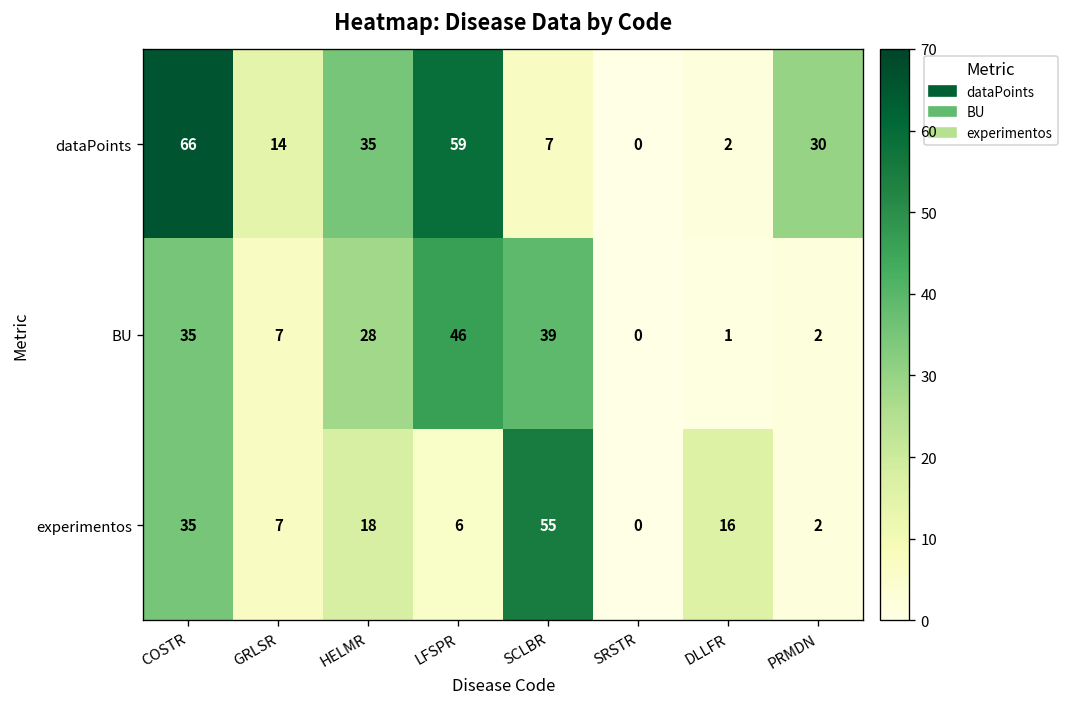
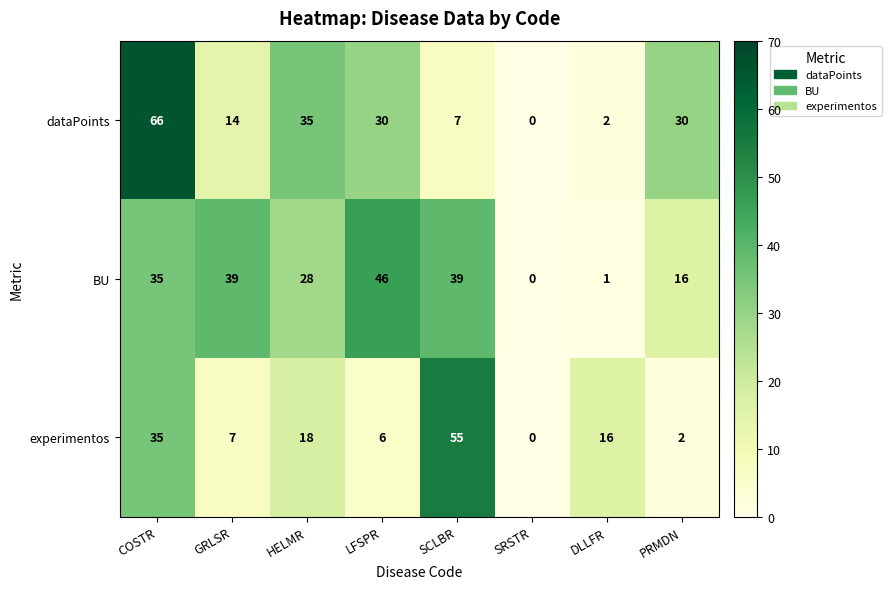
  {
    "dataPoints": {
      "COSTR": 66,
      "GRLSR": 14,
      "HELMR": 35,
-     "LFSPR": 59,
+     "LFSPR": 30,
      "SCLBR": 7,
      "SRSTR": 0,
      "DLLFR": 2,
      "PRMDN": 30
    },
    "BU": {
      "COSTR": 35,
-     "GRLSR": 7,
+     "GRLSR": 39,
      "HELMR": 28,
      "LFSPR": 46,
      "SCLBR": 39,
      "SRSTR": 0,
      "DLLFR": 1,
-     "PRMDN": 2
+     "PRMDN": 16
    },
    "experimentos": {
      "COSTR": 35,
      "GRLSR": 7,
      "HELMR": 18,
      "LFSPR": 6,
      "SCLBR": 55,
      "SRSTR": 0,
      "DLLFR": 16,
      "PRMDN": 2
    }
  }
